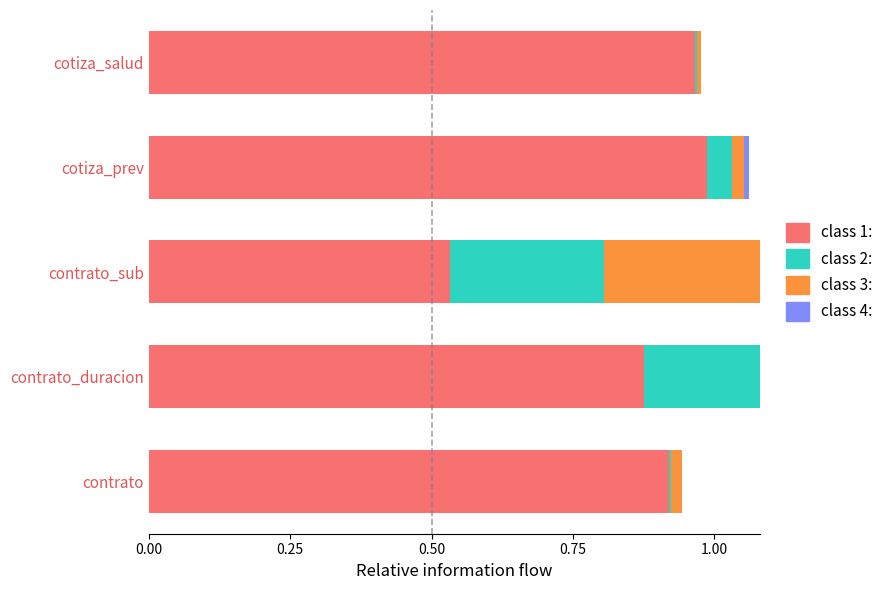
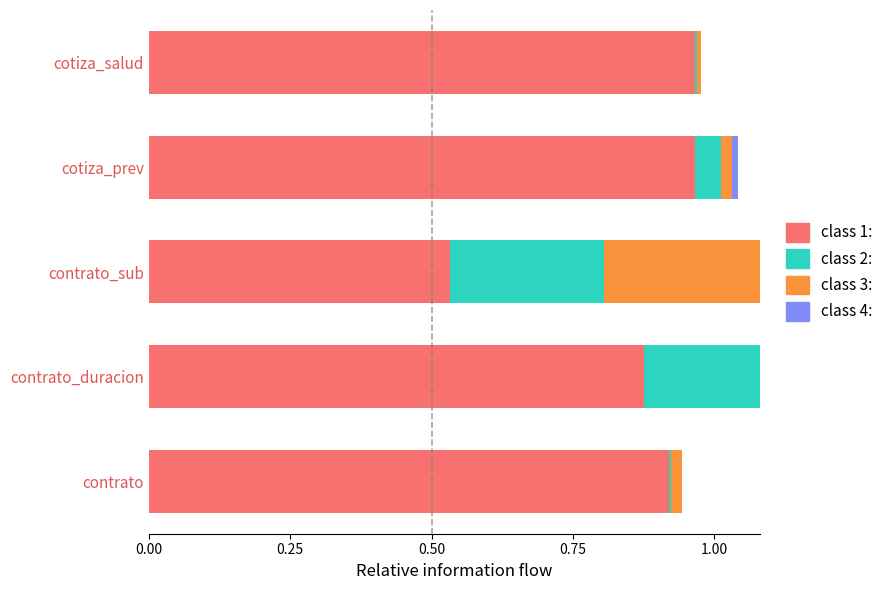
  {
    "class 1:": {
      "cotiza_salud": 0.96,
-     "cotiza_prev": 0.99,
+     "cotiza_prev": 0.97,
      "contrato_sub": 0.53,
      "contrato_duracion": 0.88,
      "contrato": 0.92
    },
    "class 2:": {
      "cotiza_salud": 0.01,
      "cotiza_prev": 0.05,
      "contrato_sub": 0.27
    },
    "class 3:": {
      "cotiza_salud": 0.01,
      "cotiza_prev": 0.02,
      "contrato": 0.02
    },
    "class 4:": {
      "cotiza_salud": 0.00,
      "cotiza_prev": 0.01
    }
  }
